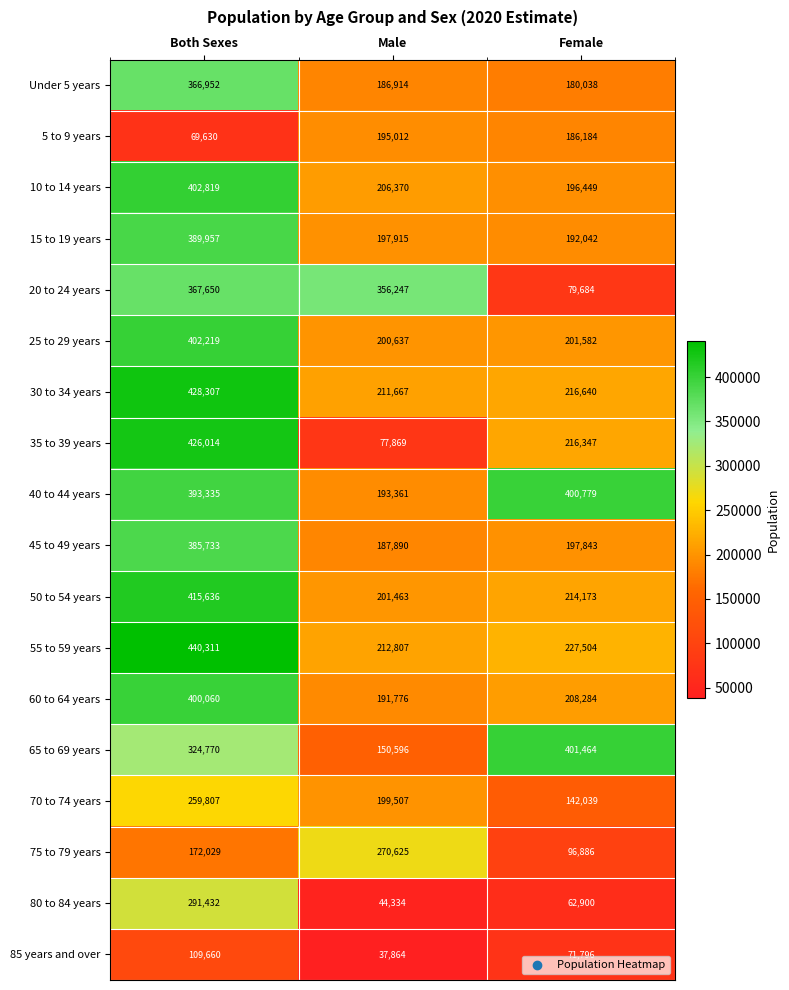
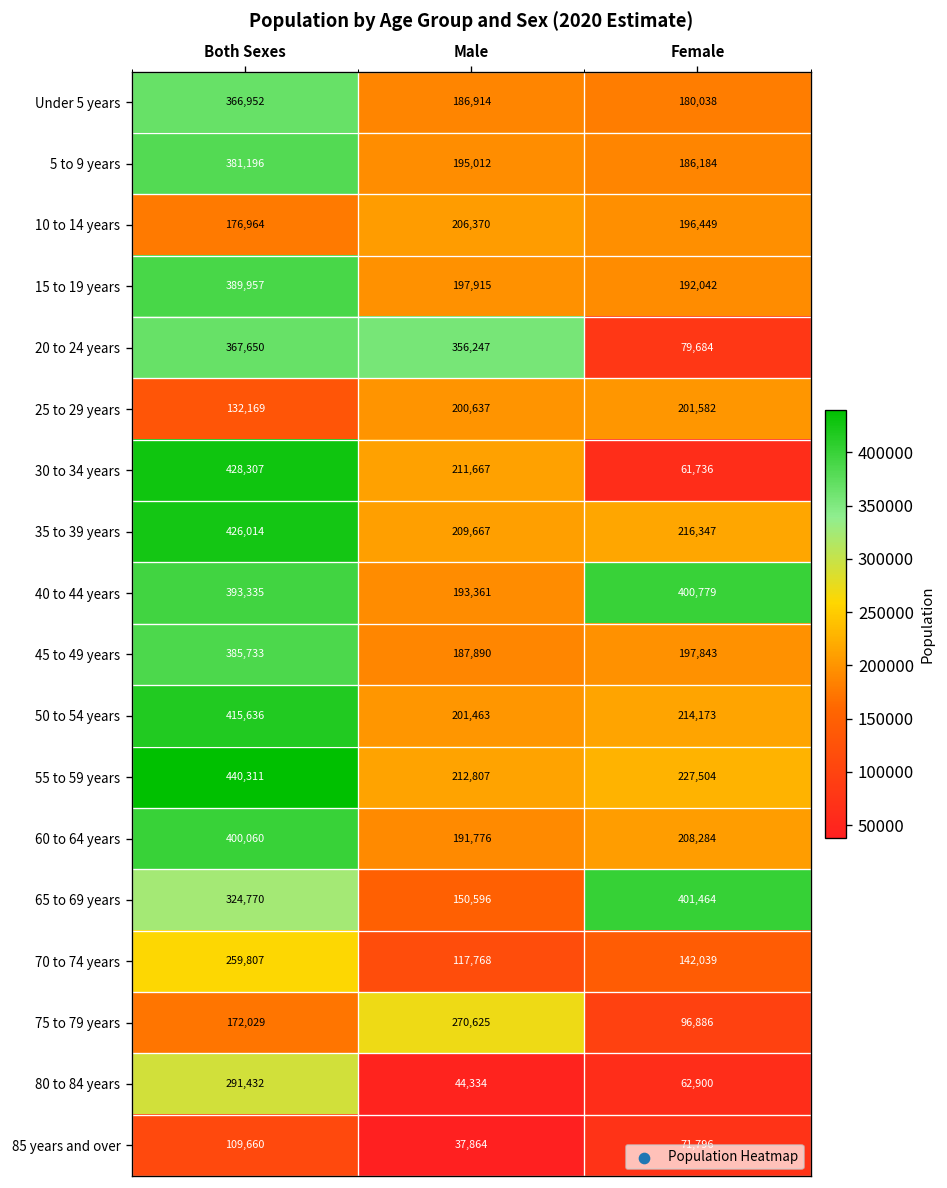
  {
    "Under 5 years": {
      "Both Sexes": "366,952",
      "Male": "186,914",
      "Female": "180,038"
    },
    "5 to 9 years": {
-     "Both Sexes": "69,630",
+     "Both Sexes": "381,196",
      "Male": "195,012",
      "Female": "186,184"
    },
    "10 to 14 years": {
-     "Both Sexes": "402,819",
+     "Both Sexes": "176,964",
      "Male": "206,370",
      "Female": "196,449"
    },
    "15 to 19 years": {
      "Both Sexes": "389,957",
      "Male": "197,915",
      "Female": "192,042"
    },
    "20 to 24 years": {
      "Both Sexes": "367,650",
      "Male": "356,247",
      "Female": "79,684"
    },
    "25 to 29 years": {
-     "Both Sexes": "402,219",
+     "Both Sexes": "132,169",
      "Male": "200,637",
      "Female": "201,582"
    },
    "30 to 34 years": {
      "Both Sexes": "428,307",
      "Male": "211,667",
-     "Female": "216,640"
+     "Female": "61,736"
    },
    "35 to 39 years": {
      "Both Sexes": "426,014",
-     "Male": "77,869",
+     "Male": "209,667",
      "Female": "216,347"
    },
    "40 to 44 years": {
      "Both Sexes": "393,335",
      "Male": "193,361",
      "Female": "400,779"
    },
    "45 to 49 years": {
      "Both Sexes": "385,733",
      "Male": "187,890",
      "Female": "197,843"
    },
    "50 to 54 years": {
      "Both Sexes": "415,636",
      "Male": "201,463",
      "Female": "214,173"
    },
    "55 to 59 years": {
      "Both Sexes": "440,311",
      "Male": "212,807",
      "Female": "227,504"
    },
    "60 to 64 years": {
      "Both Sexes": "400,060",
      "Male": "191,776",
      "Female": "208,284"
    },
    "65 to 69 years": {
      "Both Sexes": "324,770",
      "Male": "150,596",
      "Female": "401,464"
    },
    "70 to 74 years": {
      "Both Sexes": "259,807",
-     "Male": "199,507",
+     "Male": "117,768",
      "Female": "142,039"
    },
    "75 to 79 years": {
      "Both Sexes": "172,029",
      "Male": "270,625",
      "Female": "96,886"
    },
    "80 to 84 years": {
      "Both Sexes": "291,432",
      "Male": "44,334",
      "Female": "62,900"
    },
    "85 years and over": {
      "Both Sexes": "109,660",
      "Male": "37,864"
    }
  }
